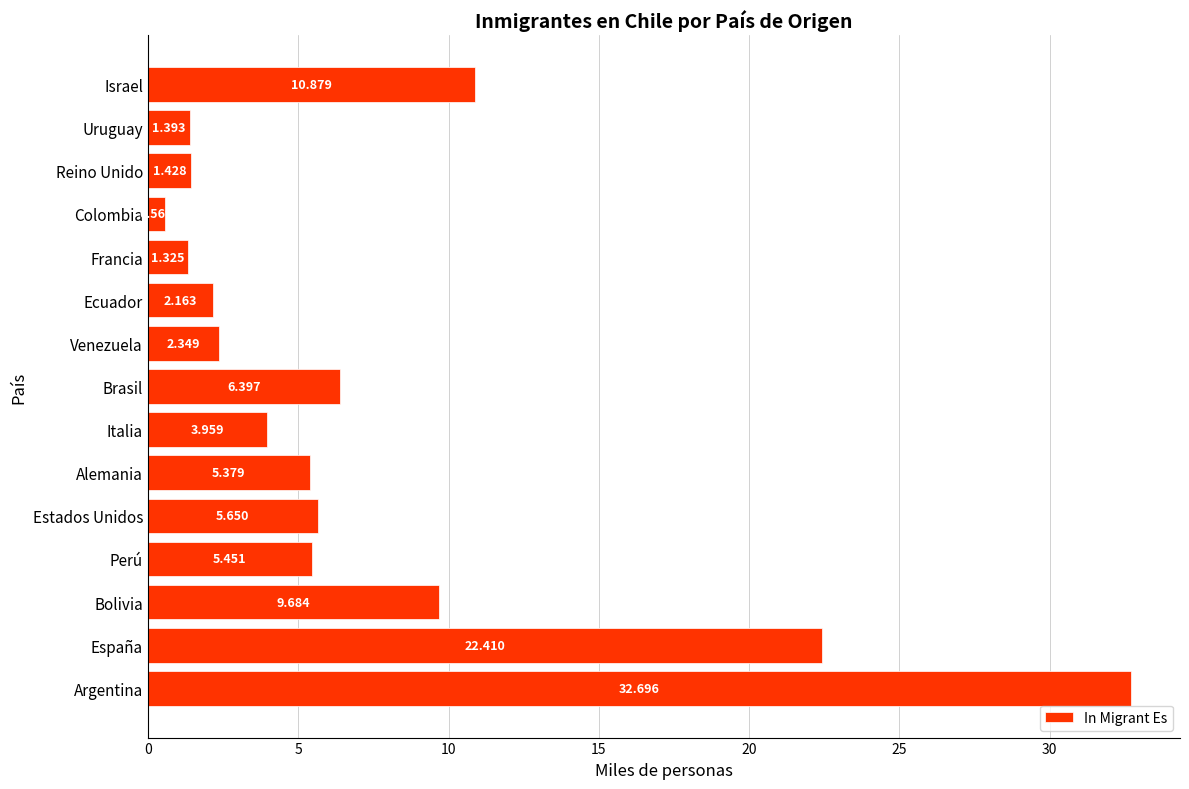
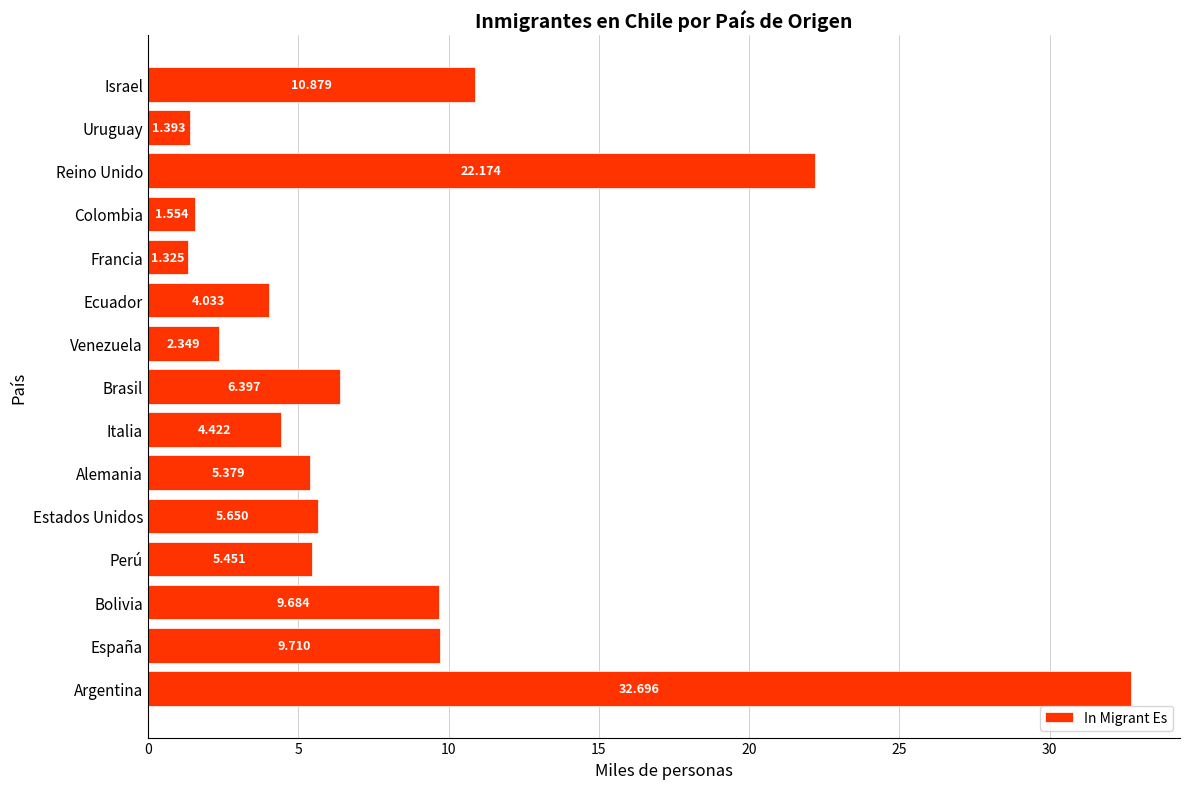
  {
    "Israel": 10.879,
    "Uruguay": 1.393,
-   "Reino Unido": 1.428,
-   "Colombia": 0.6,
+   "Reino Unido": 22.174,
+   "Colombia": 1.6,
    "Francia": 1.325,
-   "Ecuador": 2.163,
+   "Ecuador": 4.033,
    "Venezuela": 2.349,
    "Brasil": 6.397,
-   "Italia": 3.959,
+   "Italia": 4.422,
    "Alemania": 5.379,
    "Estados Unidos": 5.650,
    "Perú": 5.451,
    "Bolivia": 9.684,
-   "España": 22.410,
+   "España": 9.710,
    "Argentina": 32.696
  }
